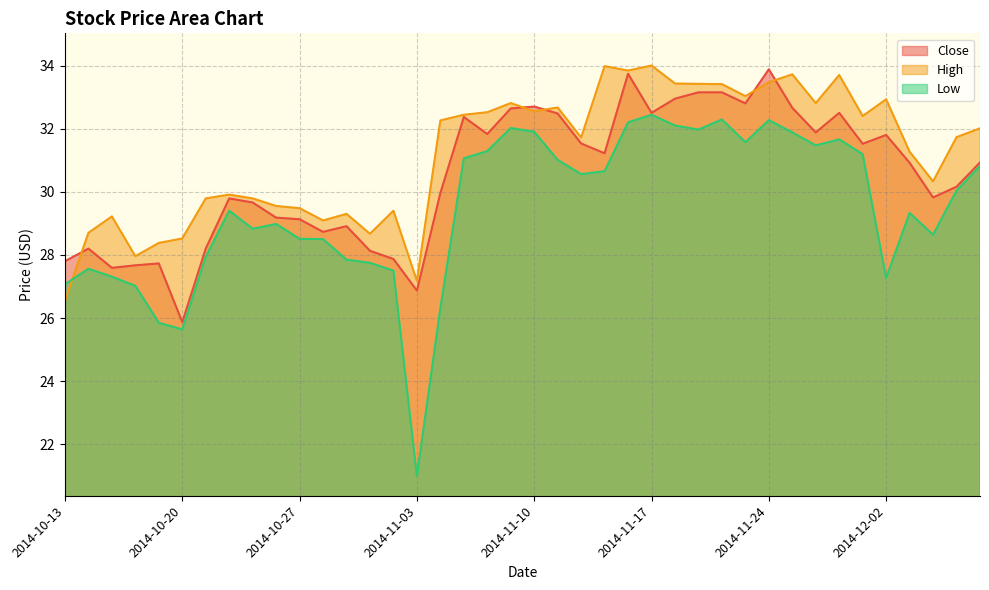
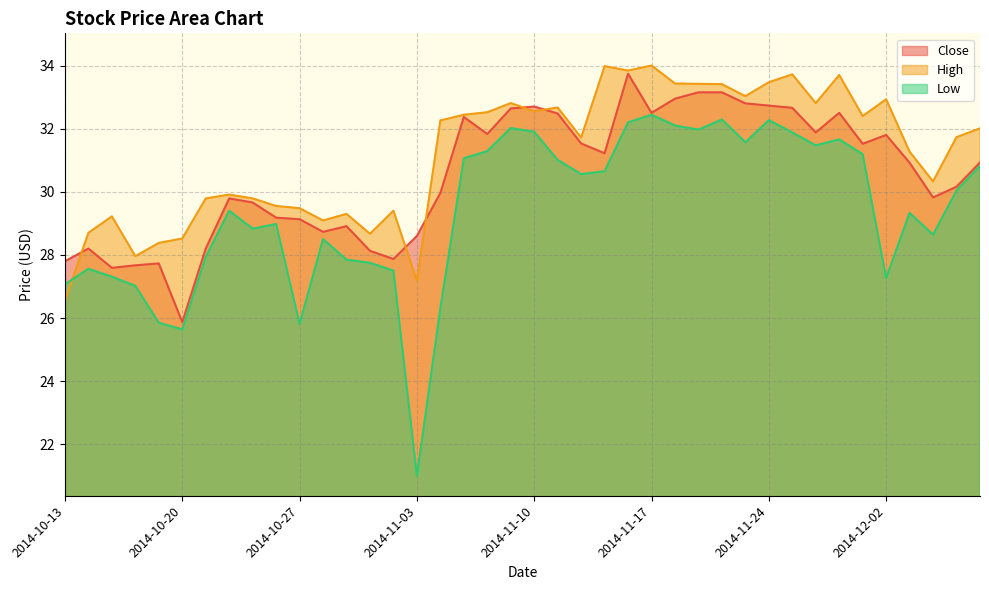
  {
    "Close": {
      "2014-10-13": 27.8,
      "2014-10-20": 25.9,
      "2014-10-27": 29.1,
-     "2014-11-03": 26.9,
+     "2014-11-03": 28.6,
      "2014-11-10": 32.7,
-     "2014-11-24": 33.9,
+     "2014-11-24": 32.7,
      "2014-12-02": 31.8
    },
    "High": {
      "2014-10-13": 26.6,
      "2014-10-20": 28.5,
      "2014-10-27": 29.5,
      "2014-11-03": 27.2,
      "2014-11-10": 32.6,
      "2014-11-17": 34.0,
      "2014-11-24": 33.5,
      "2014-12-02": 32.9
    },
    "Low": {
      "2014-10-13": 27.1,
      "2014-10-20": 25.6,
-     "2014-10-27": 28.5,
+     "2014-10-27": 25.8,
      "2014-11-03": 21.0,
      "2014-11-10": 31.9,
      "2014-11-24": 32.3,
      "2014-12-02": 27.3
    }
  }
